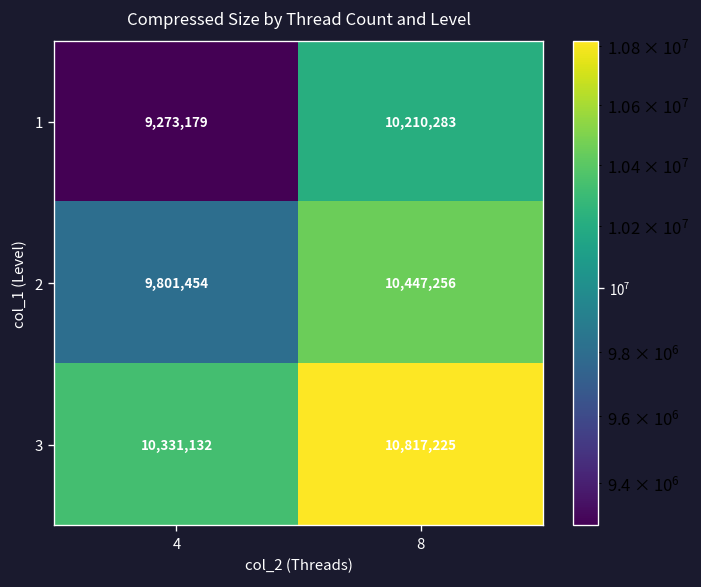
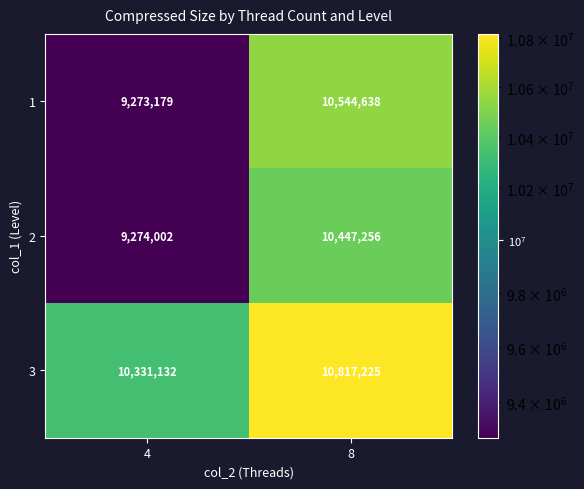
  {
    "1": {
      "4": "9,273,179",
-     "8": "10,210,283"
+     "8": "10,544,638"
    },
    "2": {
-     "4": "9,801,454",
+     "4": "9,274,002",
      "8": "10,447,256"
    },
    "3": {
      "4": "10,331,132",
      "8": "10,817,225"
    }
  }
